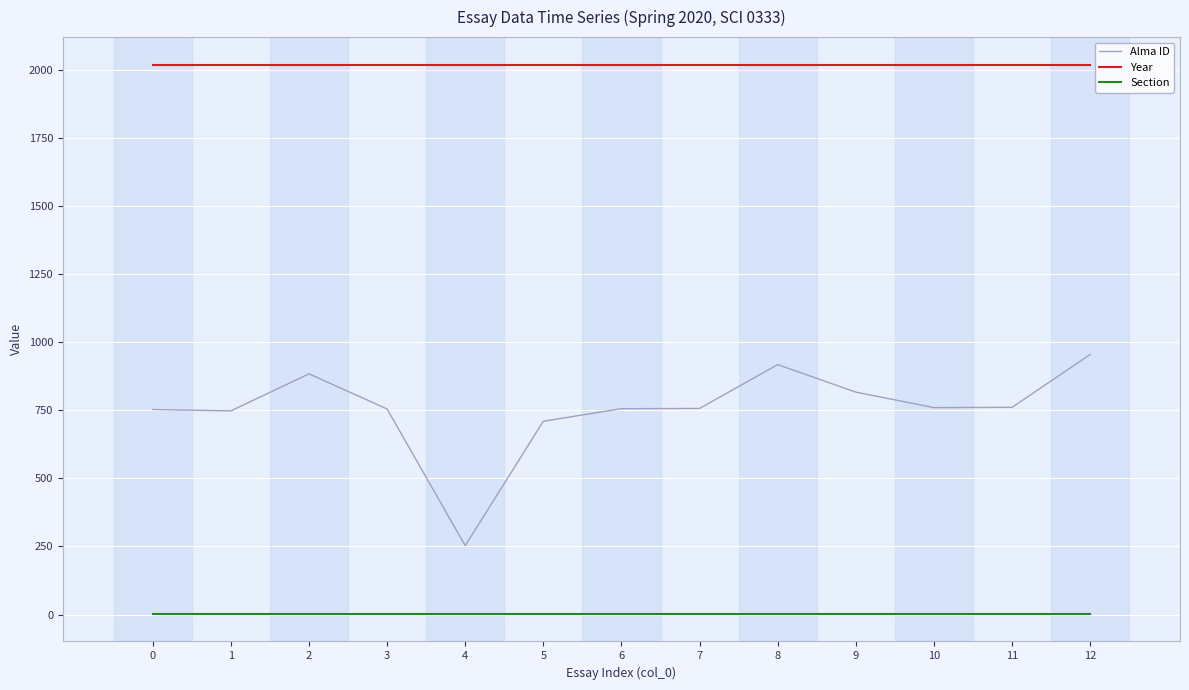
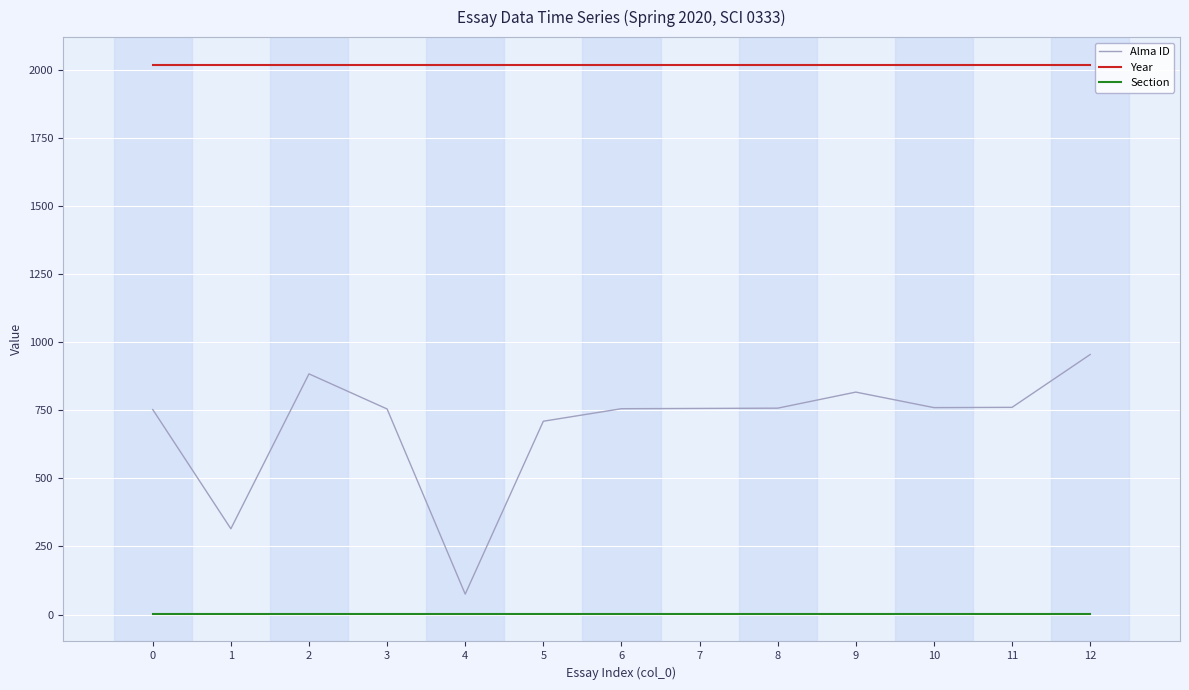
  {
    "Alma ID": {
      "0": 750,
-     "1": 750,
+     "1": 320,
      "2": 880,
      "3": 760,
-     "4": 250,
+     "4": 80,
      "5": 710,
      "6": 760,
      "7": 760,
-     "8": 920,
+     "8": 760,
      "9": 820,
      "10": 760,
      "11": 760,
      "12": 960
    },
    "Year": {
      "0": 2020,
      "1": 2020,
      "2": 2020,
      "3": 2020,
      "4": 2020,
      "5": 2020,
      "6": 2020,
      "7": 2020,
      "8": 2020,
      "9": 2020,
      "10": 2020,
      "11": 2020,
      "12": 2020
    },
    "Section": {
      "0": 0,
      "1": 0,
      "2": 0,
      "3": 0,
      "4": 0,
      "5": 0,
      "6": 0,
      "7": 0,
      "8": 0,
      "9": 0,
      "10": 0,
      "11": 0,
      "12": 0
    }
  }
